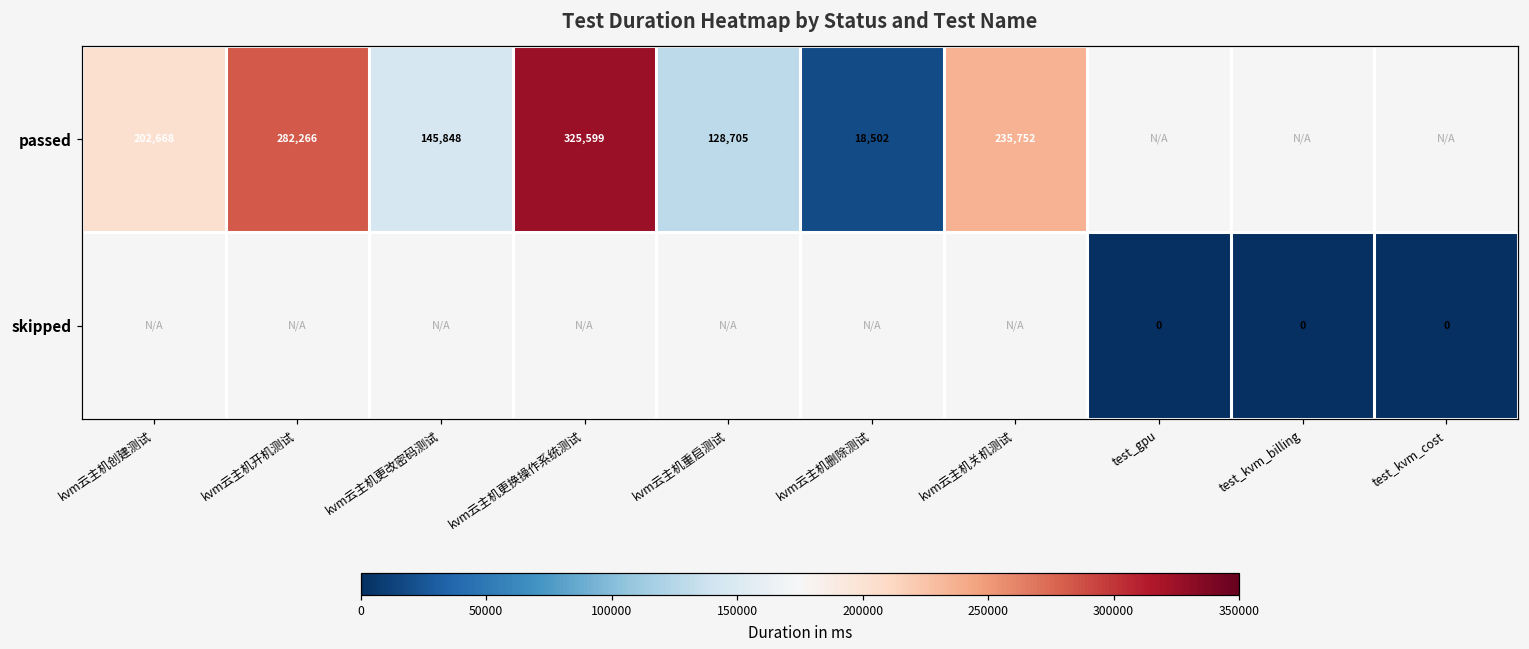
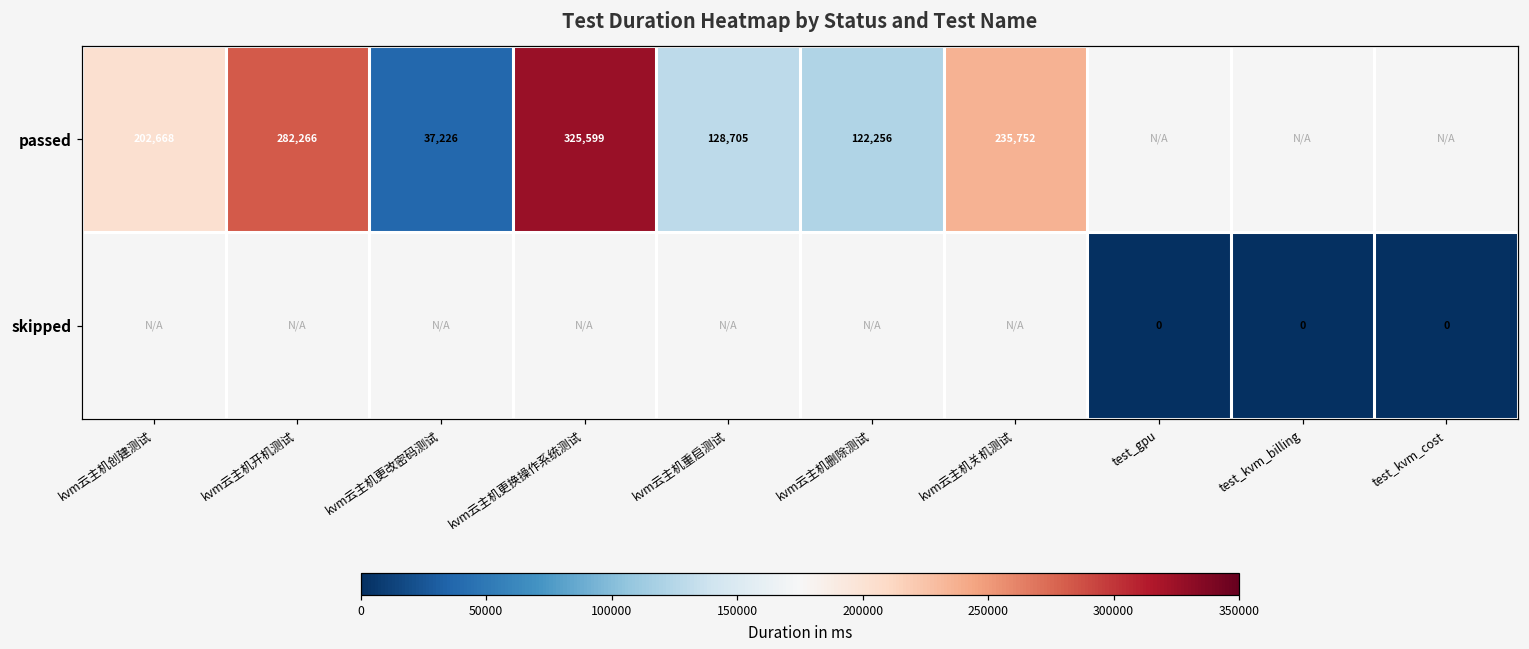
  {
    "passed": {
      "kvm云主机开机测试": "282,266",
-     "kvm云主机更改密码测试": "145,848",
+     "kvm云主机更改密码测试": "37,226",
      "kvm云主机更换操作系统测试": "325,599",
      "kvm云主机重启测试": "128,705",
-     "kvm云主机删除测试": "18,502",
+     "kvm云主机删除测试": "122,256",
      "kvm云主机关机测试": "235,752"
    },
    "skipped": {
      "test_gpu": "0",
      "test_kvm_billing": "0",
      "test_kvm_cost": "0"
    }
  }
